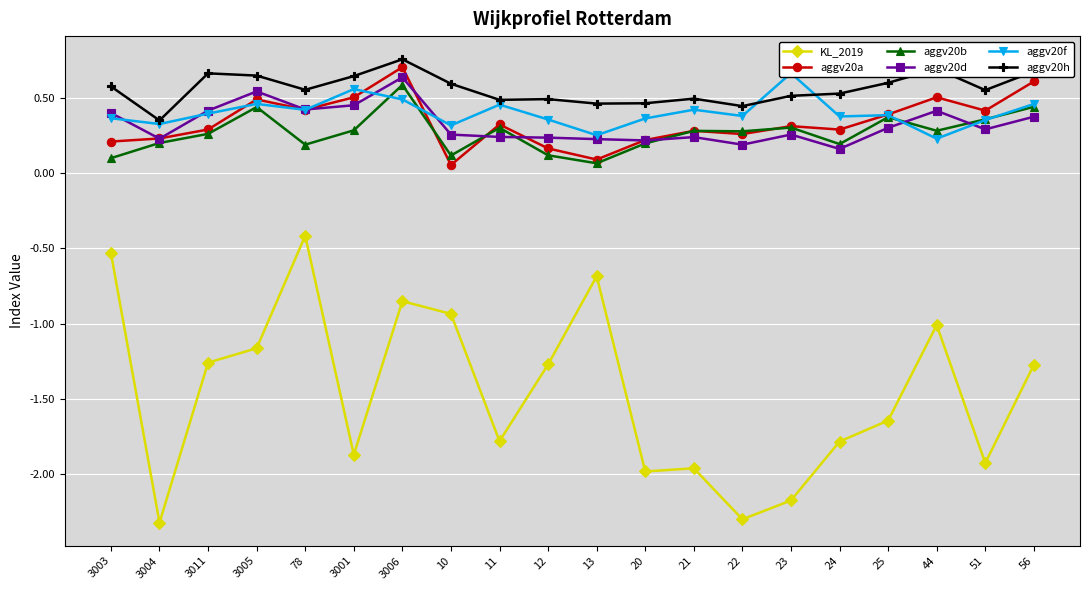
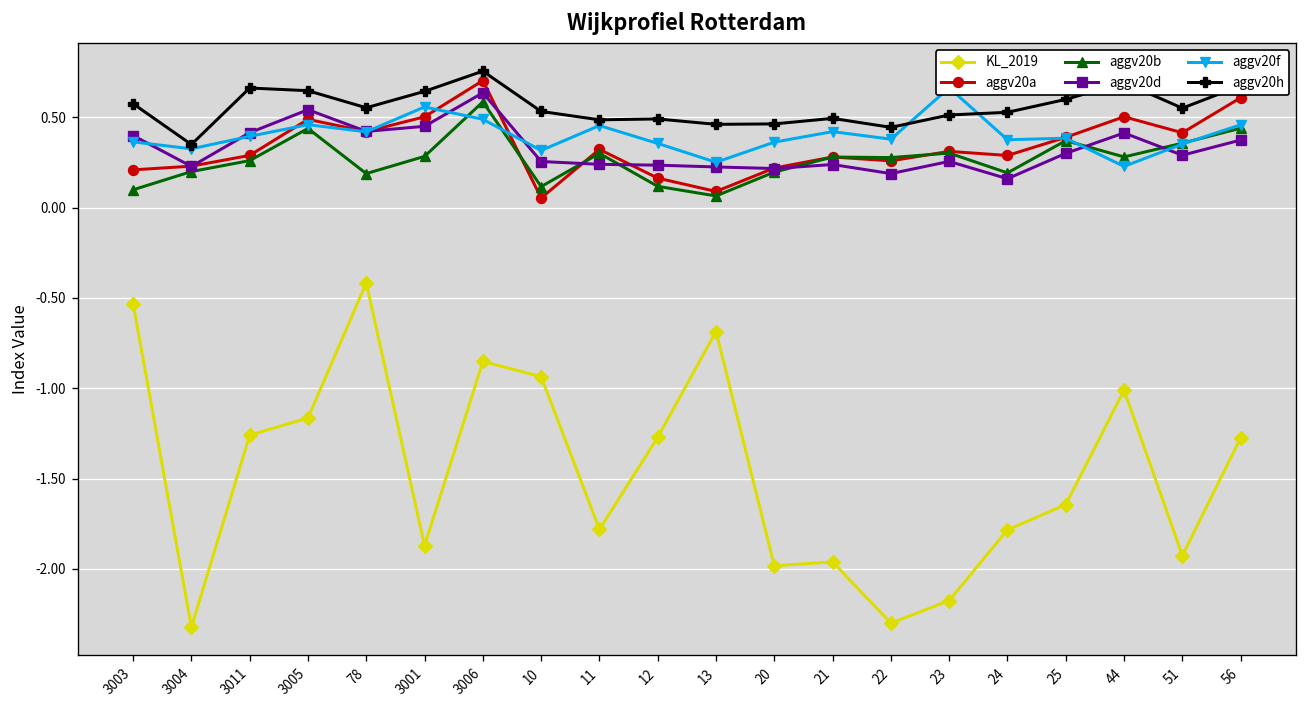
  {
    "KL_2019": {
      "3003": -0.53,
      "3004": -2.32,
      "3011": -1.26,
      "3005": -1.16,
      "78": -0.42,
      "3001": -1.87,
      "3006": -0.85,
      "10": -0.94,
      "11": -1.78,
      "12": -1.27,
      "13": -0.69,
      "20": -1.98,
      "21": -1.96,
      "22": -2.30,
      "23": -2.18,
      "24": -1.78,
      "25": -1.64,
      "44": -1.01,
      "51": -1.93,
      "56": -1.27
    },
    "aggv20a": {
      "3003": 0.21,
      "3011": 0.29,
      "3005": 0.49,
      "3001": 0.50,
      "3006": 0.70,
      "10": 0.05,
      "11": 0.32,
      "12": 0.16,
      "13": 0.09,
      "22": 0.26,
      "24": 0.29,
      "44": 0.50,
      "51": 0.41,
      "56": 0.61
    },
    "aggv20b": {
      "3003": 0.10,
      "3004": 0.20,
      "3011": 0.26,
      "3005": 0.44,
      "78": 0.19,
      "3001": 0.28,
      "3006": 0.58,
      "10": 0.12,
      "11": 0.30,
      "12": 0.12,
      "13": 0.06,
      "20": 0.20,
      "22": 0.28,
      "24": 0.19,
      "44": 0.28,
      "56": 0.44
    },
    "aggv20d": {
      "3003": 0.40,
      "3011": 0.41,
      "3005": 0.54,
      "3001": 0.45,
      "3006": 0.64,
      "10": 0.25,
      "11": 0.24,
      "12": 0.23,
      "13": 0.22,
      "21": 0.24,
      "22": 0.19,
      "23": 0.26,
      "24": 0.16,
      "25": 0.30,
      "44": 0.41,
      "51": 0.29,
      "56": 0.37
    },
    "aggv20f": {
      "3003": 0.36,
      "3004": 0.33,
      "3011": 0.39,
      "3005": 0.46,
      "3001": 0.56,
      "3006": 0.49,
      "10": 0.32,
      "11": 0.45,
      "12": 0.36,
      "13": 0.25,
      "20": 0.36,
      "21": 0.42,
      "22": 0.38,
      "24": 0.38,
      "44": 0.23,
      "56": 0.46
    },
    "aggv20h": {
      "3003": 0.57,
      "3004": 0.35,
      "3011": 0.66,
      "3005": 0.65,
      "78": 0.55,
      "3001": 0.64,
      "3006": 0.76,
-     "10": 0.59,
+     "10": 0.53,
      "11": 0.49,
      "12": 0.49,
      "13": 0.46,
      "20": 0.46,
      "21": 0.49,
      "22": 0.44,
      "23": 0.51,
      "24": 0.53,
      "25": 0.60,
      "51": 0.55
    }
  }
